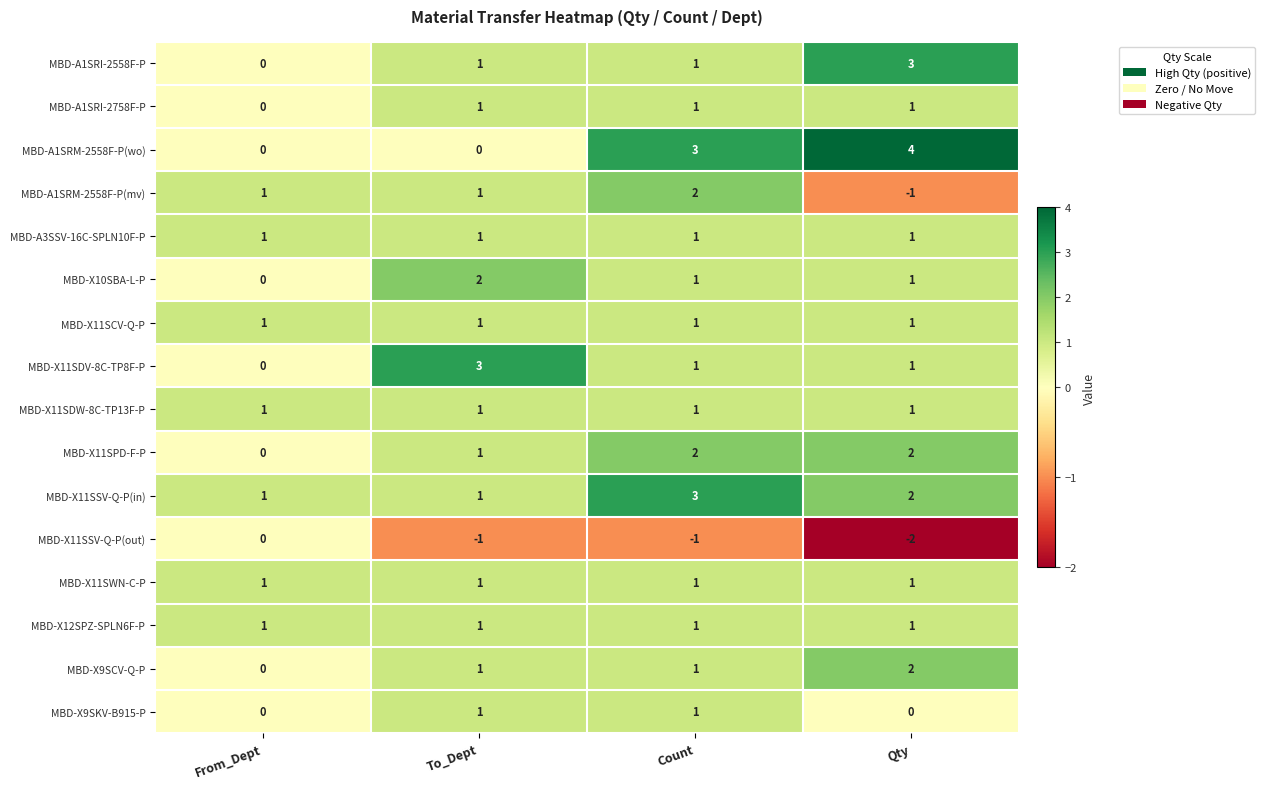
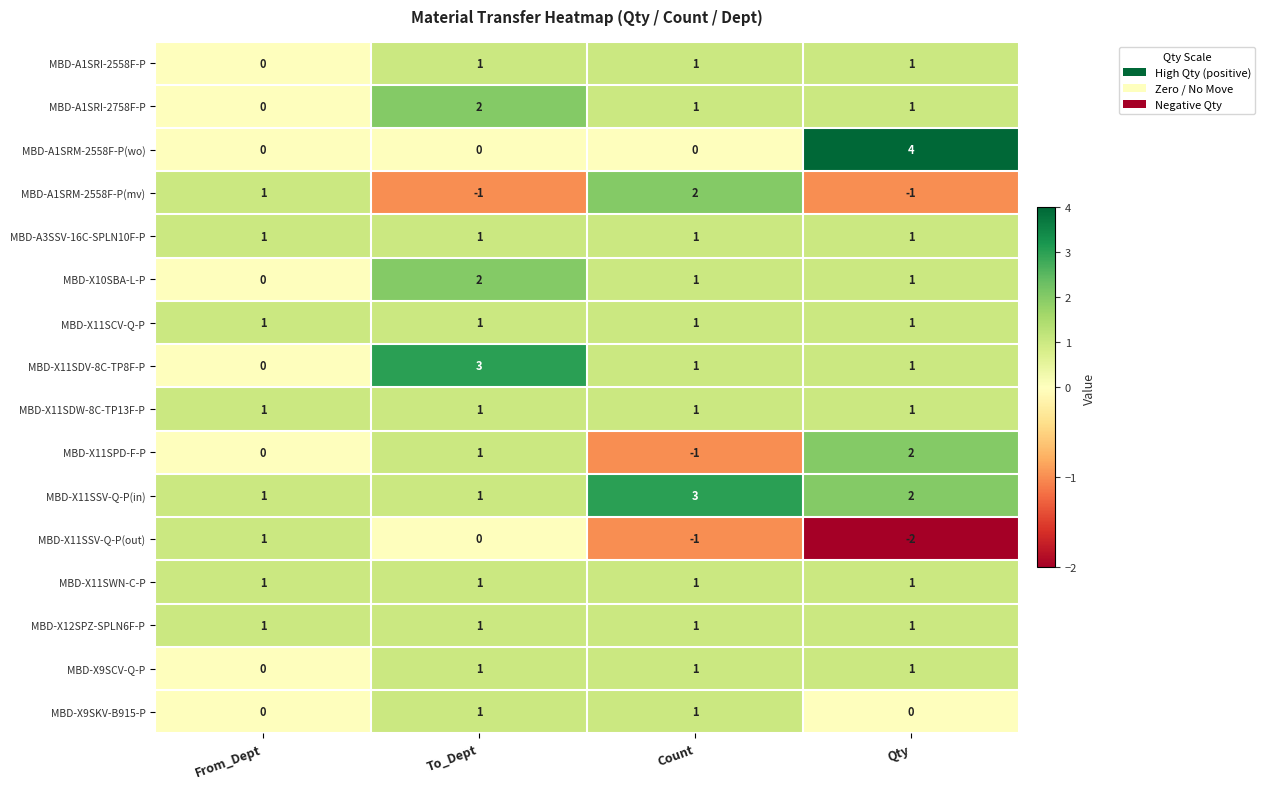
  {
    "MBD-A1SRI-2558F-P": {
      "From_Dept": 0,
      "To_Dept": 1,
      "Count": 1,
-     "Qty": 3
+     "Qty": 1
    },
    "MBD-A1SRI-2758F-P": {
      "From_Dept": 0,
-     "To_Dept": 1,
+     "To_Dept": 2,
      "Count": 1,
      "Qty": 1
    },
    "MBD-A1SRM-2558F-P(wo)": {
      "From_Dept": 0,
      "To_Dept": 0,
-     "Count": 3,
+     "Count": 0,
      "Qty": 4
    },
    "MBD-A1SRM-2558F-P(mv)": {
      "From_Dept": 1,
-     "To_Dept": 1,
+     "To_Dept": -1,
      "Count": 2,
      "Qty": -1
    },
    "MBD-A3SSV-16C-SPLN10F-P": {
      "From_Dept": 1,
      "To_Dept": 1,
      "Count": 1,
      "Qty": 1
    },
    "MBD-X10SBA-L-P": {
      "From_Dept": 0,
      "To_Dept": 2,
      "Count": 1,
      "Qty": 1
    },
    "MBD-X11SCV-Q-P": {
      "From_Dept": 1,
      "To_Dept": 1,
      "Count": 1,
      "Qty": 1
    },
    "MBD-X11SDV-8C-TP8F-P": {
      "From_Dept": 0,
      "To_Dept": 3,
      "Count": 1,
      "Qty": 1
    },
    "MBD-X11SDW-8C-TP13F-P": {
      "From_Dept": 1,
      "To_Dept": 1,
      "Count": 1,
      "Qty": 1
    },
    "MBD-X11SPD-F-P": {
      "From_Dept": 0,
      "To_Dept": 1,
-     "Count": 2,
+     "Count": -1,
      "Qty": 2
    },
    "MBD-X11SSV-Q-P(in)": {
      "From_Dept": 1,
      "To_Dept": 1,
      "Count": 3,
      "Qty": 2
    },
    "MBD-X11SSV-Q-P(out)": {
-     "From_Dept": 0,
-     "To_Dept": -1,
+     "From_Dept": 1,
+     "To_Dept": 0,
      "Count": -1,
      "Qty": -2
    },
    "MBD-X11SWN-C-P": {
      "From_Dept": 1,
      "To_Dept": 1,
      "Count": 1,
      "Qty": 1
    },
    "MBD-X12SPZ-SPLN6F-P": {
      "From_Dept": 1,
      "To_Dept": 1,
      "Count": 1,
      "Qty": 1
    },
    "MBD-X9SCV-Q-P": {
      "From_Dept": 0,
      "To_Dept": 1,
      "Count": 1,
-     "Qty": 2
+     "Qty": 1
    },
    "MBD-X9SKV-B915-P": {
      "From_Dept": 0,
      "To_Dept": 1,
      "Count": 1,
      "Qty": 0
    }
  }
